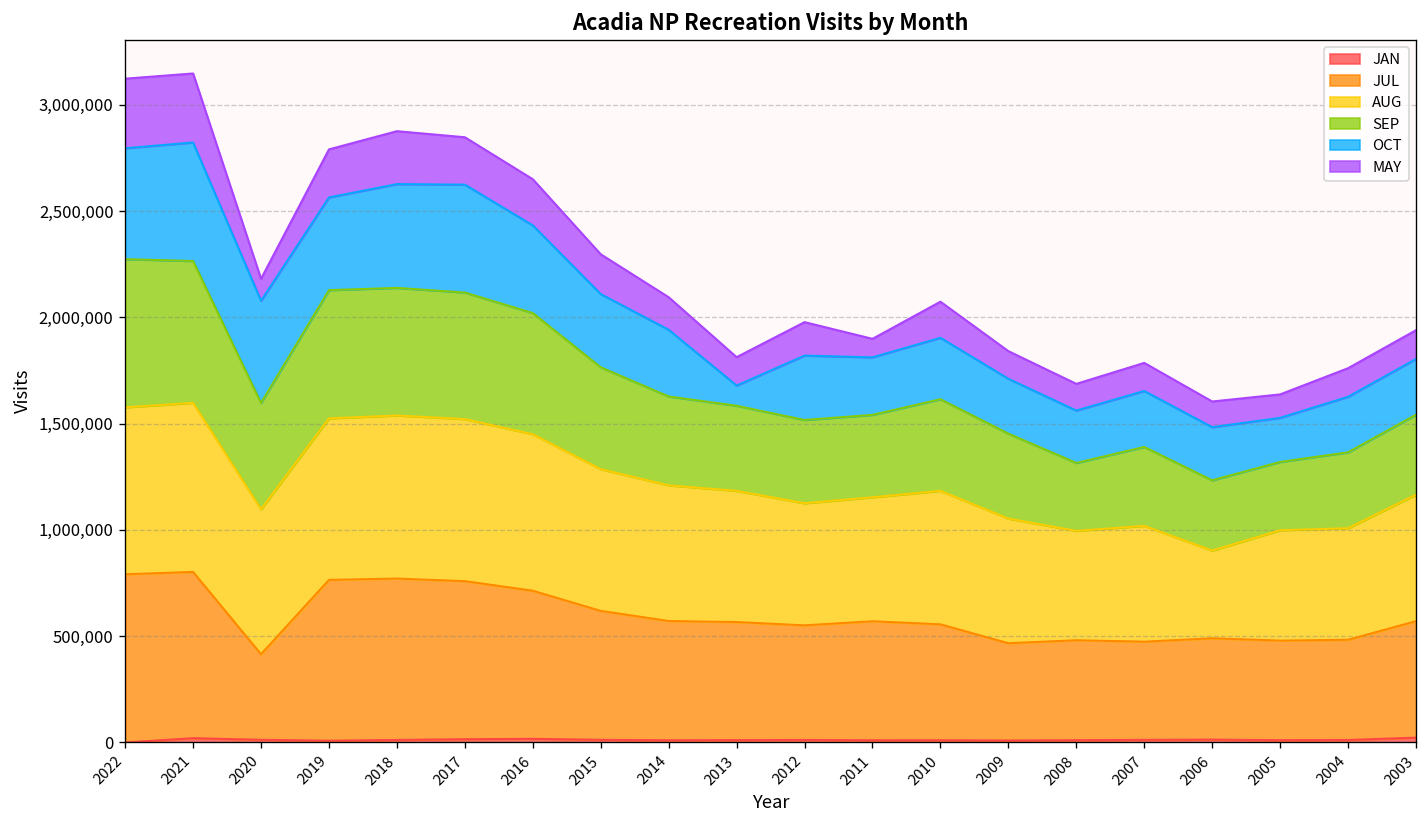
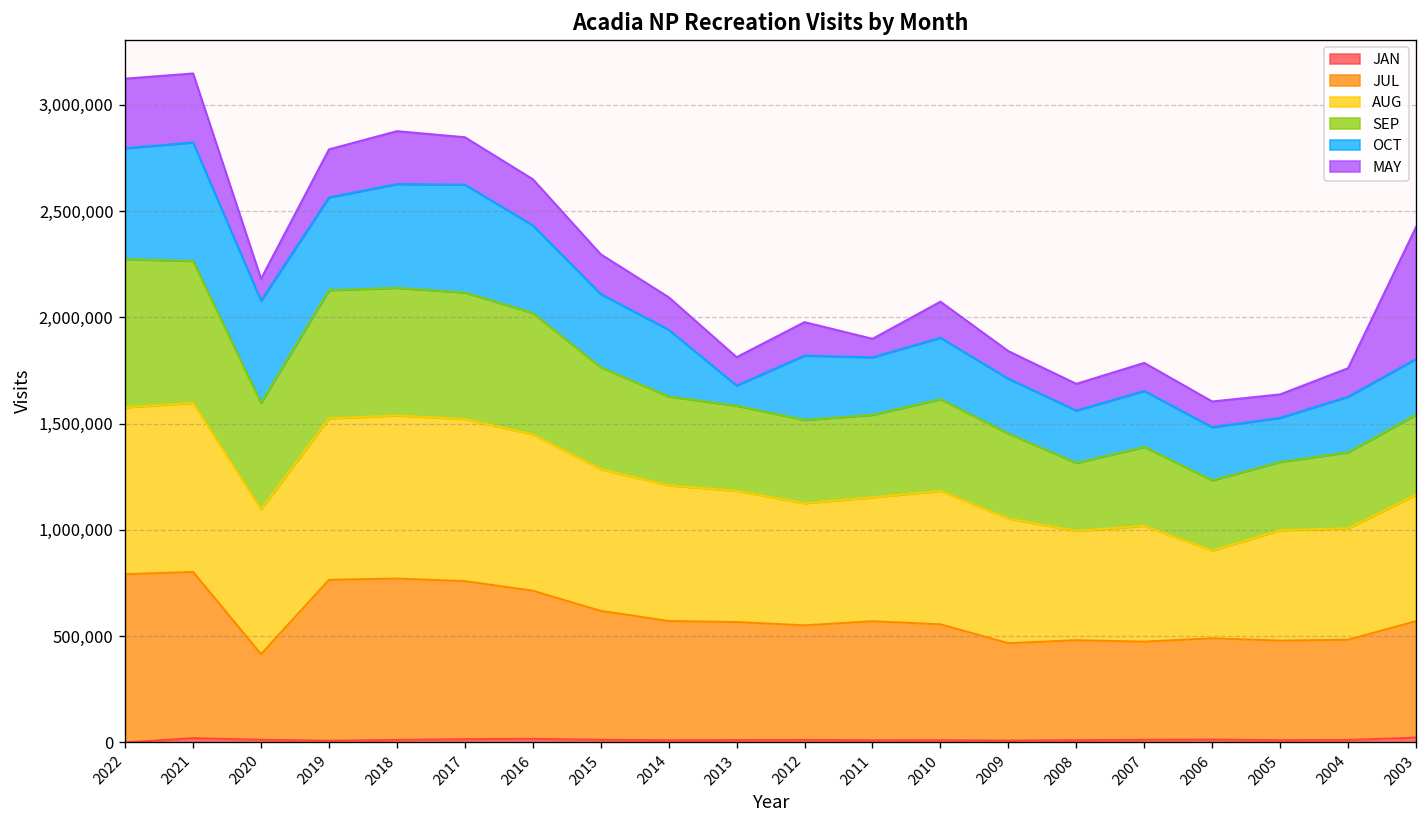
  {
    "JAN": {
      "2022": "0",
      "2021": "20,000",
      "2020": "10,000",
      "2019": "10,000",
      "2018": "10,000",
      "2017": "20,000",
      "2016": "20,000",
      "2015": "10,000",
      "2014": "10,000",
      "2013": "10,000",
      "2012": "10,000",
      "2011": "10,000",
      "2010": "10,000",
      "2009": "10,000",
      "2008": "10,000",
      "2007": "10,000",
      "2006": "10,000",
      "2005": "10,000",
      "2004": "10,000",
      "2003": "20,000"
    },
    "JUL": {
      "2022": "790,000",
      "2021": "780,000",
      "2020": "400,000",
      "2019": "760,000",
      "2018": "760,000",
      "2017": "740,000",
      "2016": "700,000",
      "2015": "610,000",
      "2014": "560,000",
      "2013": "560,000",
      "2012": "540,000",
      "2011": "560,000",
      "2010": "550,000",
      "2009": "460,000",
      "2008": "470,000",
      "2007": "460,000",
      "2006": "480,000",
      "2005": "470,000",
      "2004": "470,000",
      "2003": "550,000"
    },
    "AUG": {
      "2022": "790,000",
      "2021": "800,000",
      "2020": "680,000",
      "2019": "760,000",
      "2018": "770,000",
      "2017": "760,000",
      "2016": "740,000",
      "2015": "670,000",
      "2014": "640,000",
      "2013": "620,000",
      "2012": "570,000",
      "2011": "580,000",
      "2010": "630,000",
      "2009": "590,000",
      "2008": "510,000",
      "2007": "540,000",
      "2006": "410,000",
      "2005": "520,000",
      "2004": "520,000",
      "2003": "600,000"
    },
    "SEP": {
      "2022": "700,000",
      "2021": "670,000",
      "2020": "500,000",
      "2019": "600,000",
      "2018": "600,000",
      "2017": "600,000",
      "2016": "570,000",
      "2015": "480,000",
      "2014": "420,000",
      "2013": "400,000",
      "2012": "390,000",
      "2011": "390,000",
      "2010": "430,000",
      "2009": "400,000",
      "2008": "320,000",
      "2007": "370,000",
      "2006": "330,000",
      "2005": "320,000",
      "2004": "360,000",
      "2003": "380,000"
    },
    "OCT": {
      "2022": "520,000",
      "2021": "560,000",
      "2020": "480,000",
      "2019": "440,000",
      "2018": "490,000",
      "2017": "510,000",
      "2016": "410,000",
      "2015": "340,000",
      "2014": "310,000",
      "2013": "90,000",
      "2012": "300,000",
      "2011": "270,000",
      "2010": "290,000",
      "2009": "260,000",
      "2008": "250,000",
      "2007": "260,000",
      "2006": "250,000",
      "2005": "210,000",
      "2004": "260,000",
      "2003": "260,000"
    },
    "MAY": {
      "2022": "330,000",
      "2021": "320,000",
      "2020": "100,000",
      "2019": "230,000",
      "2018": "250,000",
      "2017": "220,000",
      "2016": "220,000",
      "2015": "190,000",
      "2014": "150,000",
      "2013": "130,000",
      "2012": "160,000",
      "2011": "90,000",
      "2010": "170,000",
      "2009": "130,000",
      "2008": "130,000",
      "2007": "130,000",
      "2006": "120,000",
      "2005": "110,000",
      "2004": "130,000",
-     "2003": "140,000"
+     "2003": "620,000"
    }
  }
